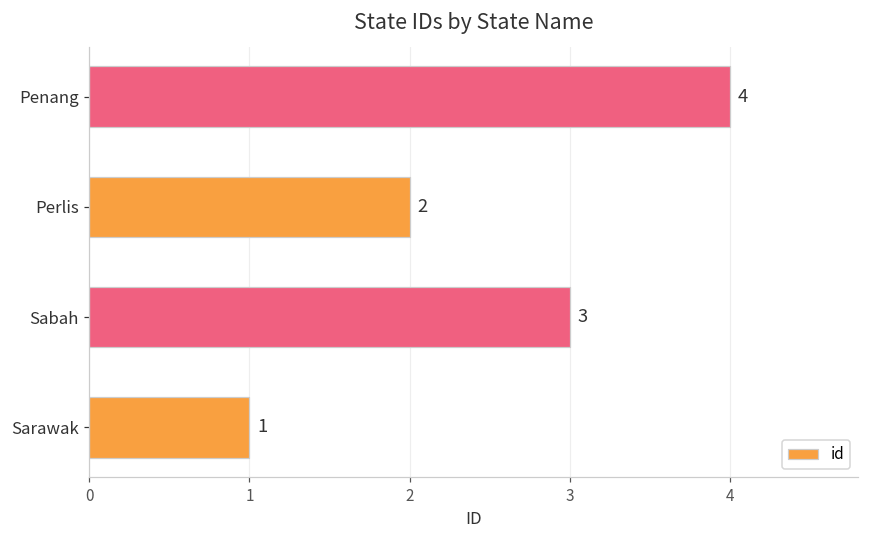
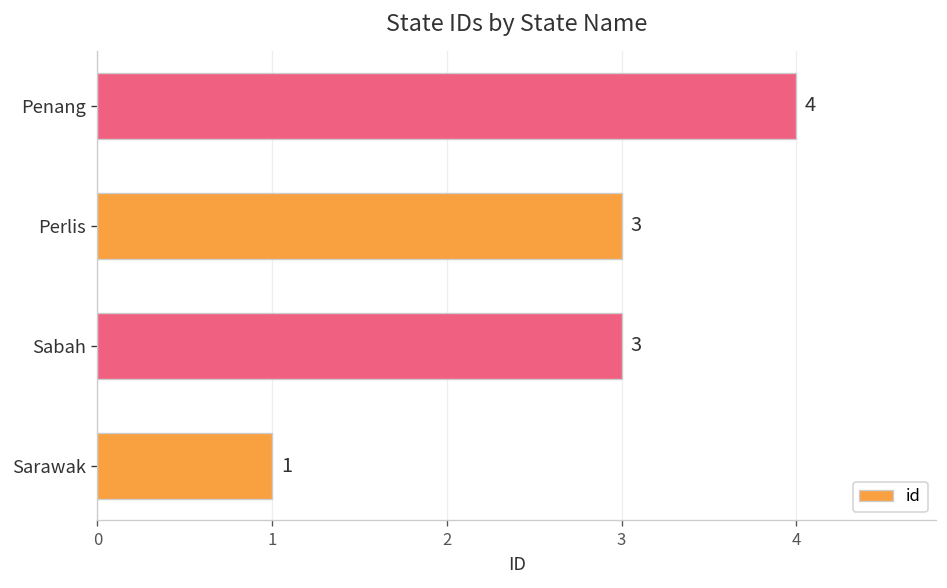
  {
    "Penang": 4,
-   "Perlis": 2,
+   "Perlis": 3,
    "Sabah": 3,
    "Sarawak": 1
  }
